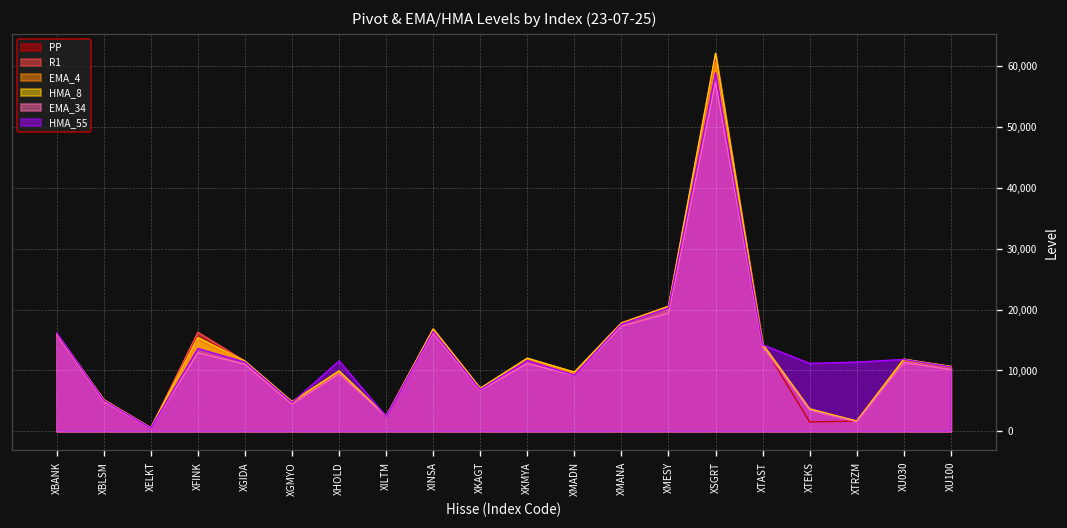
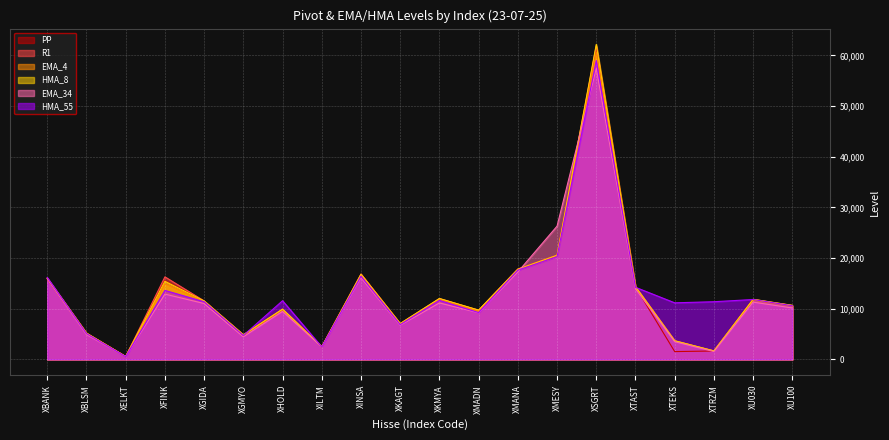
  {
    "PP": {
      "XTEKS": "2,000"
    },
    "R1": {
      "XFINK": "16,000"
    },
    "EMA_34": {
      "XFINK": "13,000",
      "XKMYA": "11,000",
-     "XMESY": "19,000",
+     "XMESY": "26,000",
      "XSGRT": "57,000"
    },
    "HMA_55": {
      "XFINK": "14,000",
      "XHOLD": "12,000",
      "XSGRT": "59,000",
      "XTEKS": "11,000",
      "XTRZM": "11,000"
    }
  }
